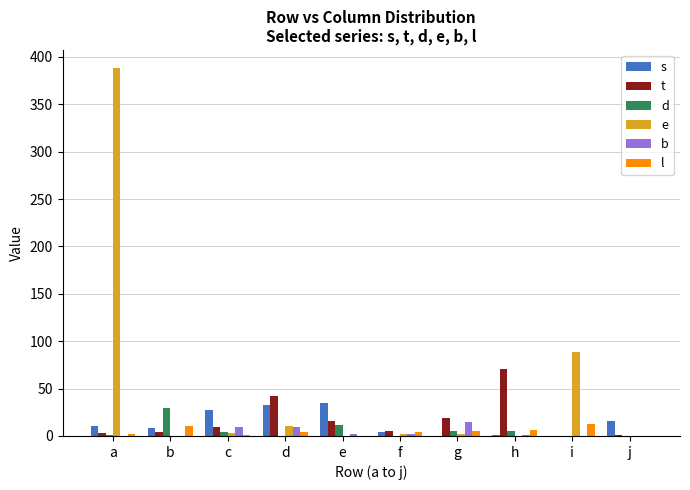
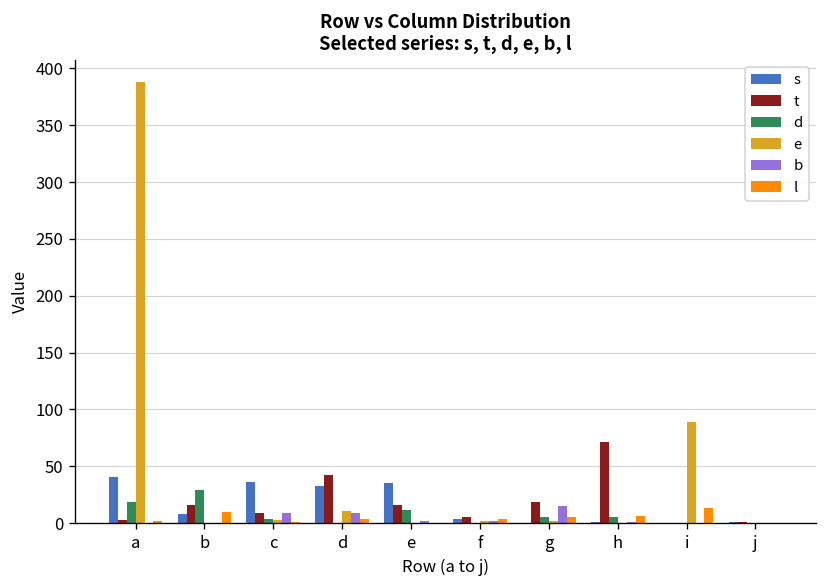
  {
    "s": {
-     "a": 10,
+     "a": 40,
      "b": 10,
-     "c": 30,
+     "c": 40,
      "d": 30,
      "e": 40,
      "f": 0,
      "g": 0,
      "i": 0,
-     "j": 20
+     "j": 0
    },
    "t": {
      "a": 0,
-     "b": 0,
+     "b": 20,
      "c": 10,
      "d": 40,
      "e": 20,
      "f": 10,
      "g": 20,
      "h": 70,
      "i": 0
    },
    "d": {
-     "a": 0,
+     "a": 20,
      "b": 30,
      "c": 0,
      "d": 0,
      "e": 10,
      "f": 0,
      "g": 10,
      "h": 10,
      "i": 0,
      "j": 0
    },
    "b": {
      "a": 0,
      "b": 0,
      "c": 10,
      "d": 10,
      "g": 20,
      "i": 0,
      "j": 0
    }
  }
